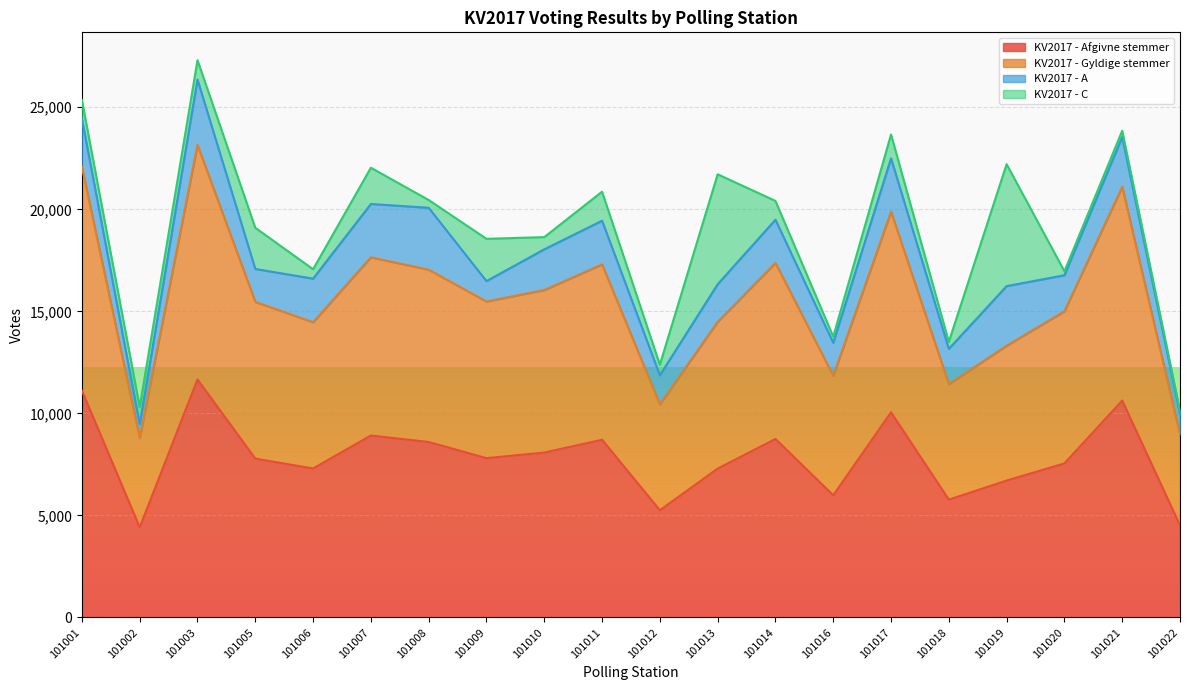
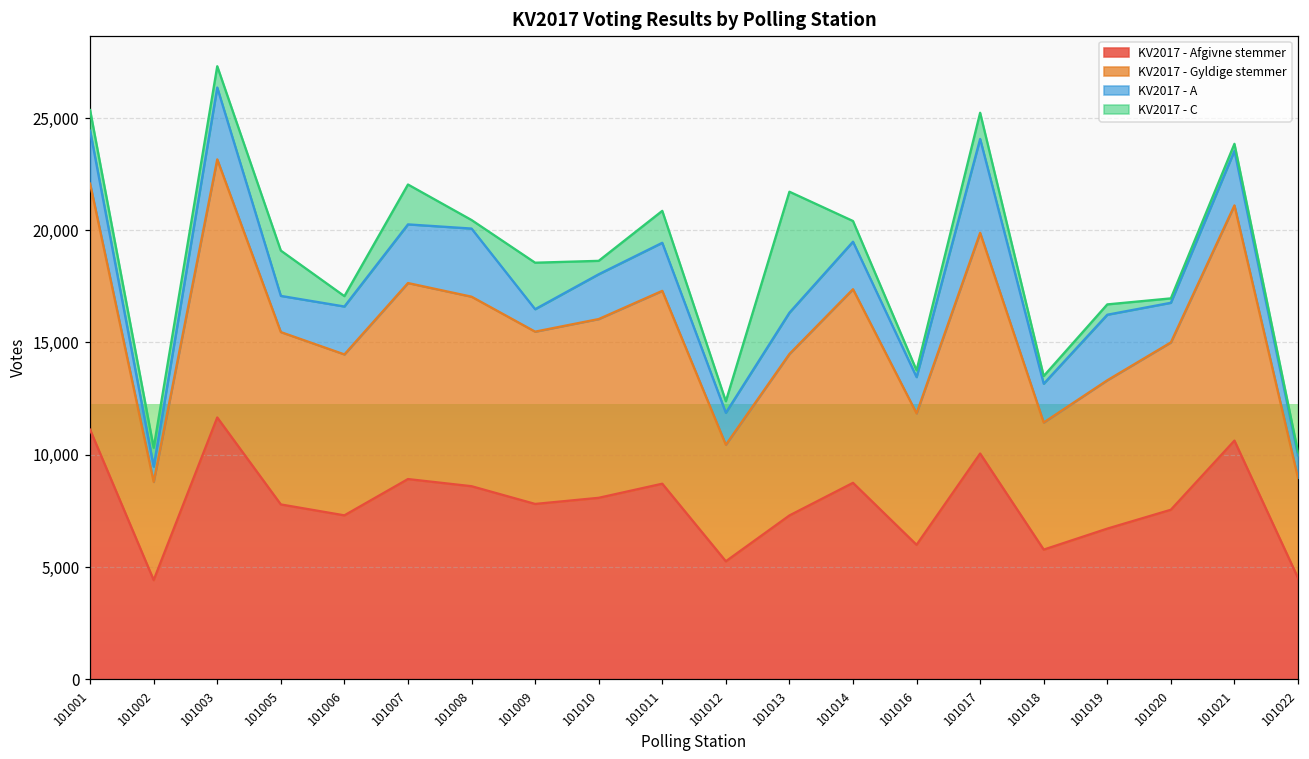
  {
    "KV2017 - A": {
      "101001": "2,400",
      "101002": "700",
      "101003": "3,200",
      "101005": "1,600",
      "101006": "2,100",
      "101007": "2,600",
      "101008": "3,000",
      "101009": "1,000",
      "101010": "2,000",
      "101011": "2,100",
      "101012": "1,400",
      "101013": "1,800",
      "101014": "2,100",
      "101016": "1,600",
-     "101017": "2,600",
+     "101017": "4,200",
      "101018": "1,700",
      "101019": "2,900",
      "101020": "1,800",
      "101021": "2,400",
      "101022": "1,000"
    },
    "KV2017 - C": {
      "101001": "900",
      "101002": "800",
      "101003": "900",
      "101005": "2,000",
      "101006": "500",
      "101007": "1,800",
      "101008": "400",
      "101009": "2,100",
      "101010": "600",
      "101011": "1,400",
      "101012": "500",
      "101013": "5,400",
      "101014": "900",
      "101016": "300",
      "101017": "1,200",
      "101018": "300",
-     "101019": "6,000",
+     "101019": "500",
      "101020": "200",
      "101021": "300",
      "101022": "100"
    }
  }
